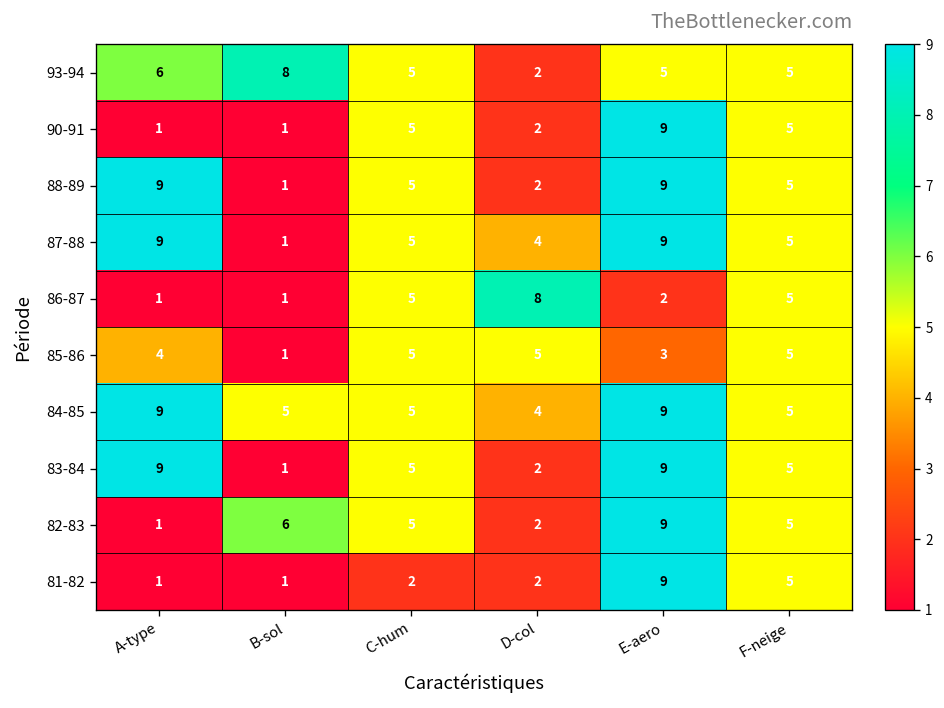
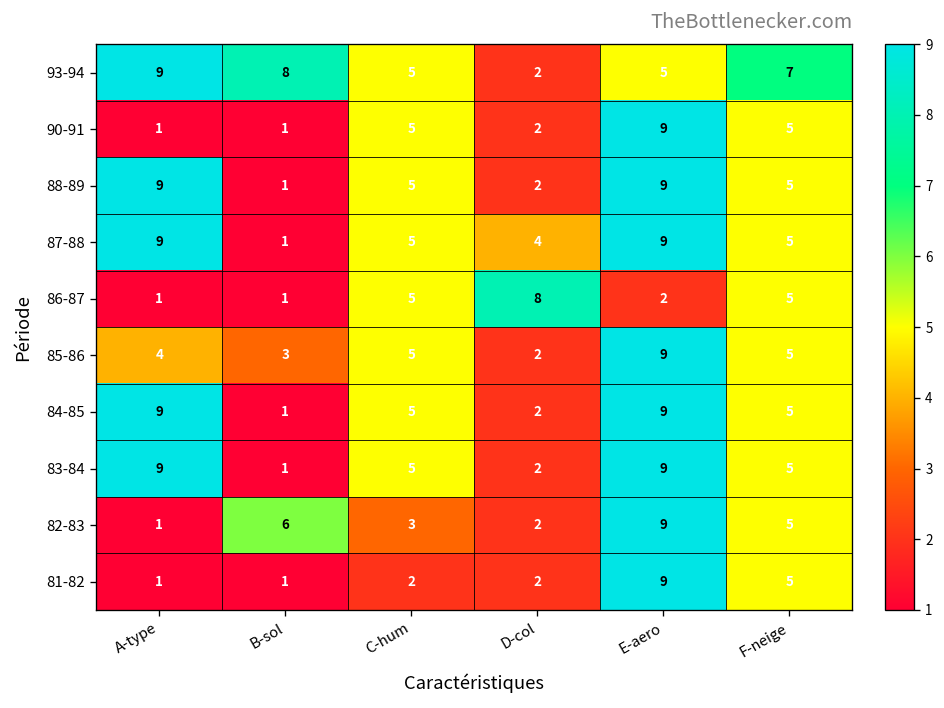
  {
    "93-94": {
-     "A-type": 6,
+     "A-type": 9,
      "B-sol": 8,
      "C-hum": 5,
      "D-col": 2,
      "E-aero": 5,
-     "F-neige": 5
+     "F-neige": 7
    },
    "90-91": {
      "A-type": 1,
      "B-sol": 1,
      "C-hum": 5,
      "D-col": 2,
      "E-aero": 9,
      "F-neige": 5
    },
    "88-89": {
      "A-type": 9,
      "B-sol": 1,
      "C-hum": 5,
      "D-col": 2,
      "E-aero": 9,
      "F-neige": 5
    },
    "87-88": {
      "A-type": 9,
      "B-sol": 1,
      "C-hum": 5,
      "D-col": 4,
      "E-aero": 9,
      "F-neige": 5
    },
    "86-87": {
      "A-type": 1,
      "B-sol": 1,
      "C-hum": 5,
      "D-col": 8,
      "E-aero": 2,
      "F-neige": 5
    },
    "85-86": {
      "A-type": 4,
-     "B-sol": 1,
+     "B-sol": 3,
      "C-hum": 5,
-     "D-col": 5,
-     "E-aero": 3,
+     "D-col": 2,
+     "E-aero": 9,
      "F-neige": 5
    },
    "84-85": {
      "A-type": 9,
-     "B-sol": 5,
+     "B-sol": 1,
      "C-hum": 5,
-     "D-col": 4,
+     "D-col": 2,
      "E-aero": 9,
      "F-neige": 5
    },
    "83-84": {
      "A-type": 9,
      "B-sol": 1,
      "C-hum": 5,
      "D-col": 2,
      "E-aero": 9,
      "F-neige": 5
    },
    "82-83": {
      "A-type": 1,
      "B-sol": 6,
-     "C-hum": 5,
+     "C-hum": 3,
      "D-col": 2,
      "E-aero": 9,
      "F-neige": 5
    },
    "81-82": {
      "A-type": 1,
      "B-sol": 1,
      "C-hum": 2,
      "D-col": 2,
      "E-aero": 9,
      "F-neige": 5
    }
  }
